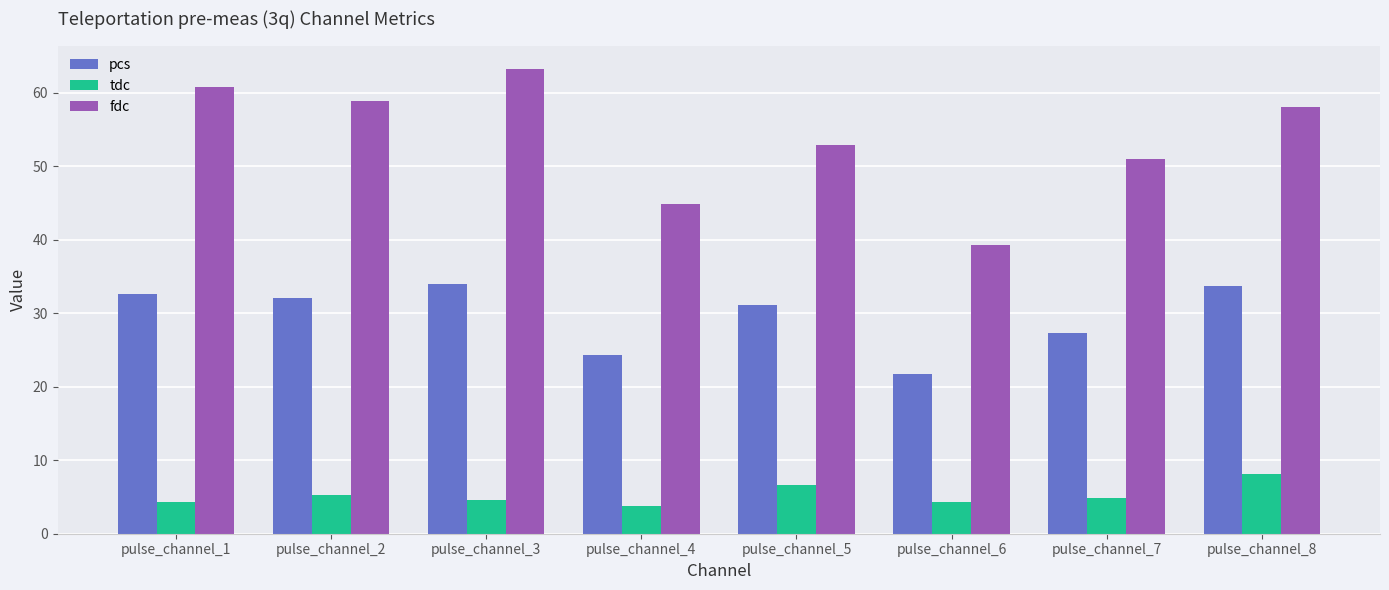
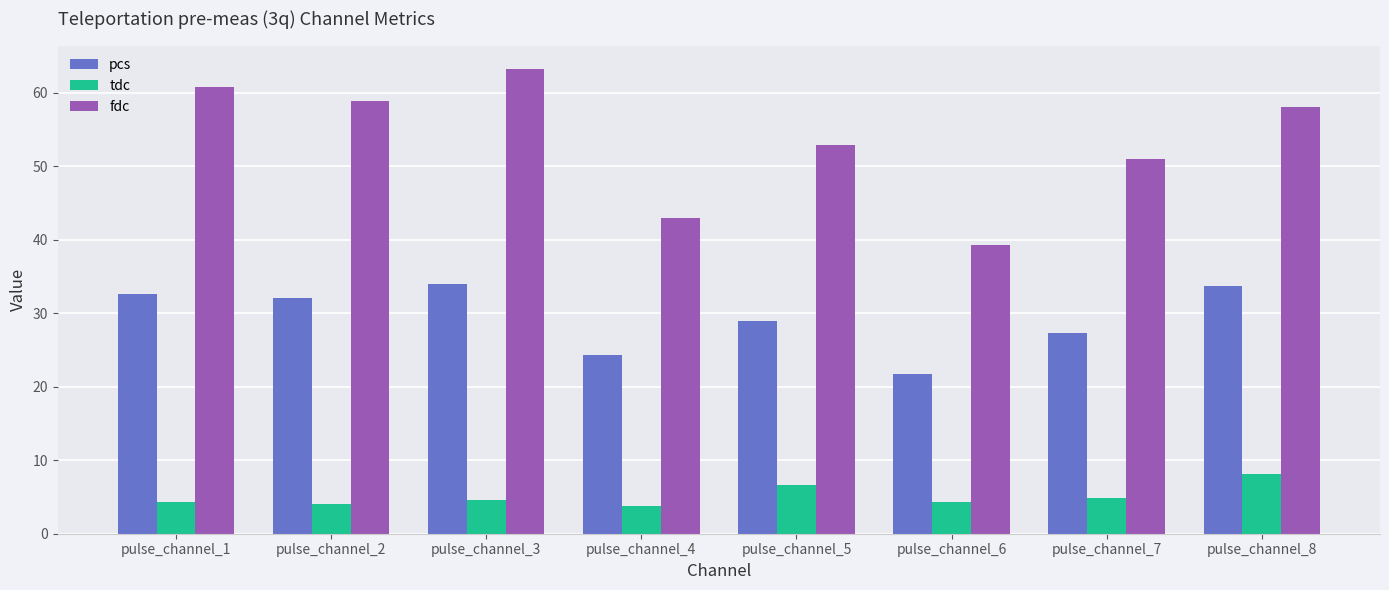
  {
    "pcs": {
      "pulse_channel_1": 33,
      "pulse_channel_2": 32,
      "pulse_channel_3": 34,
      "pulse_channel_4": 24,
-     "pulse_channel_5": 31,
+     "pulse_channel_5": 29,
      "pulse_channel_6": 22,
      "pulse_channel_7": 27,
      "pulse_channel_8": 34
    },
    "tdc": {
      "pulse_channel_1": 4,
-     "pulse_channel_2": 5,
+     "pulse_channel_2": 4,
      "pulse_channel_3": 5,
      "pulse_channel_4": 4,
      "pulse_channel_5": 7,
      "pulse_channel_6": 4,
      "pulse_channel_7": 5,
      "pulse_channel_8": 8
    },
    "fdc": {
      "pulse_channel_1": 61,
      "pulse_channel_2": 59,
      "pulse_channel_3": 63,
-     "pulse_channel_4": 45,
+     "pulse_channel_4": 43,
      "pulse_channel_5": 53,
      "pulse_channel_6": 39,
      "pulse_channel_7": 51,
      "pulse_channel_8": 58
    }
  }
